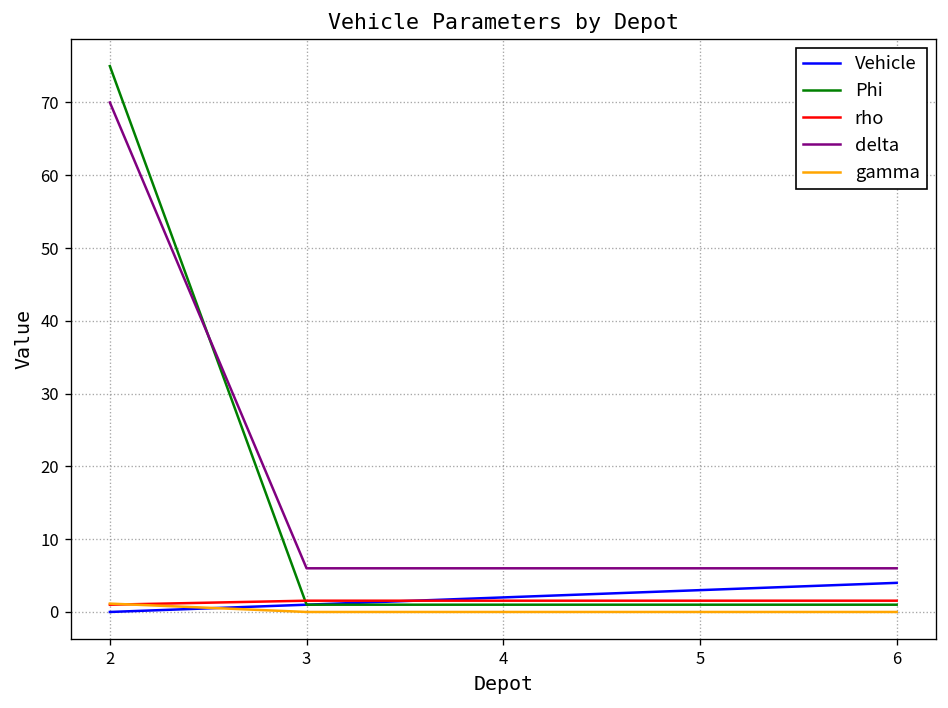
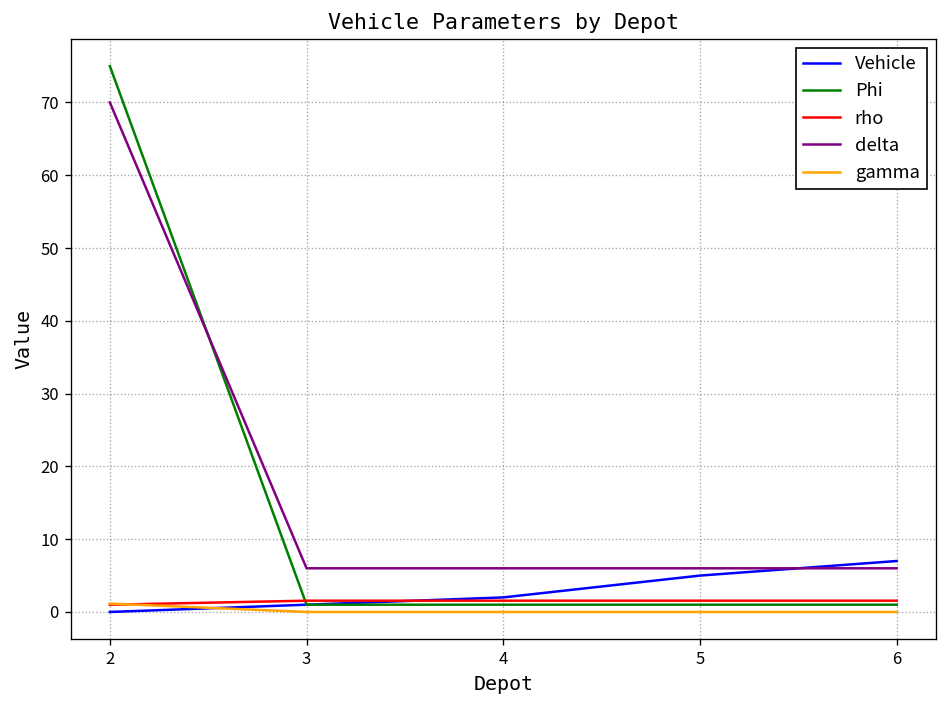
  {
    "Vehicle": {
      "2": 0,
      "4": 2,
-     "5": 3,
-     "6": 4
+     "5": 5,
+     "6": 7
    },
    "Phi": {
      "2": 75,
      "4": 1,
      "5": 1,
      "6": 1
    },
    "rho": {
      "3": 2,
      "4": 2,
      "5": 2,
      "6": 2
    },
    "delta": {
      "2": 70,
      "3": 6,
      "4": 6,
      "5": 6,
      "6": 6
    },
    "gamma": {
      "3": 0,
      "4": 0,
      "5": 0,
      "6": 0
    }
  }
